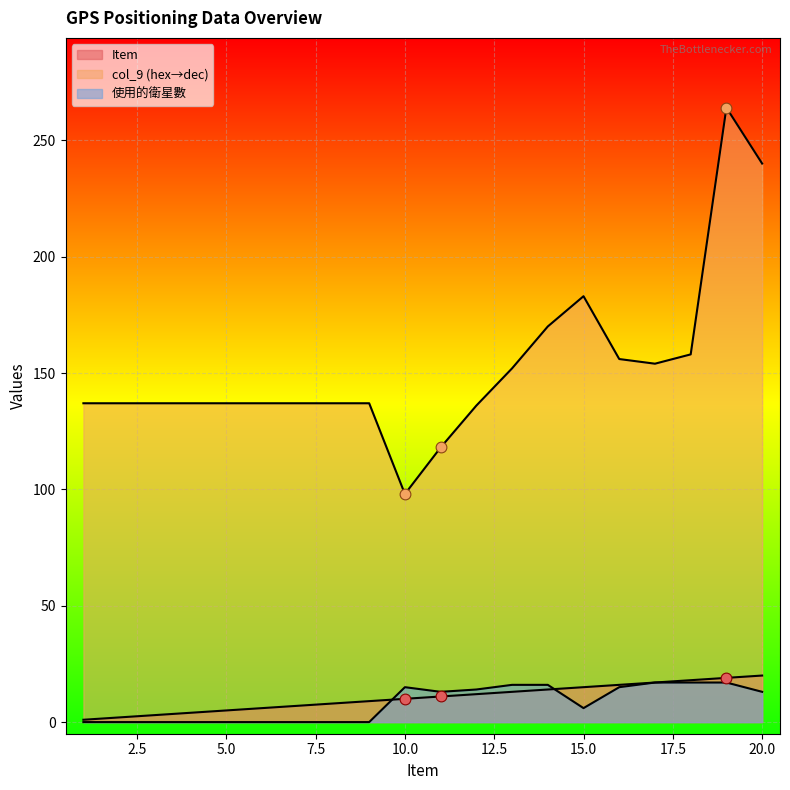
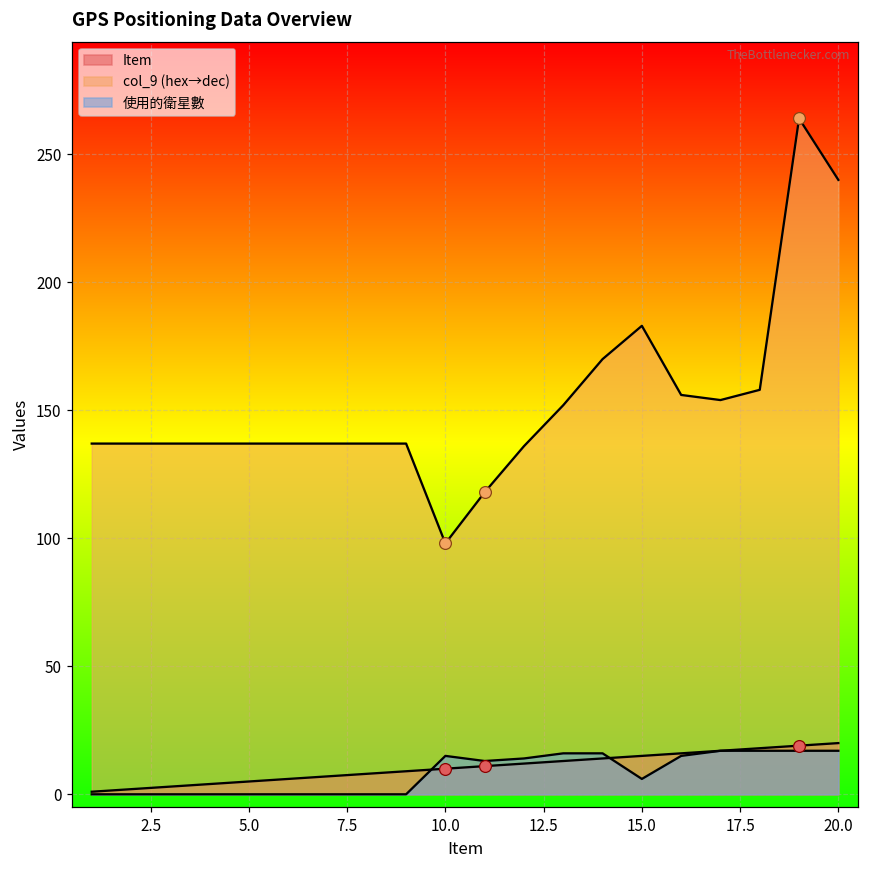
  {
    "使用的衛星數": {
      "5.0": 0,
      "10.0": 15,
      "15.0": 6,
-     "20.0": 13
+     "20.0": 17
    }
  }
